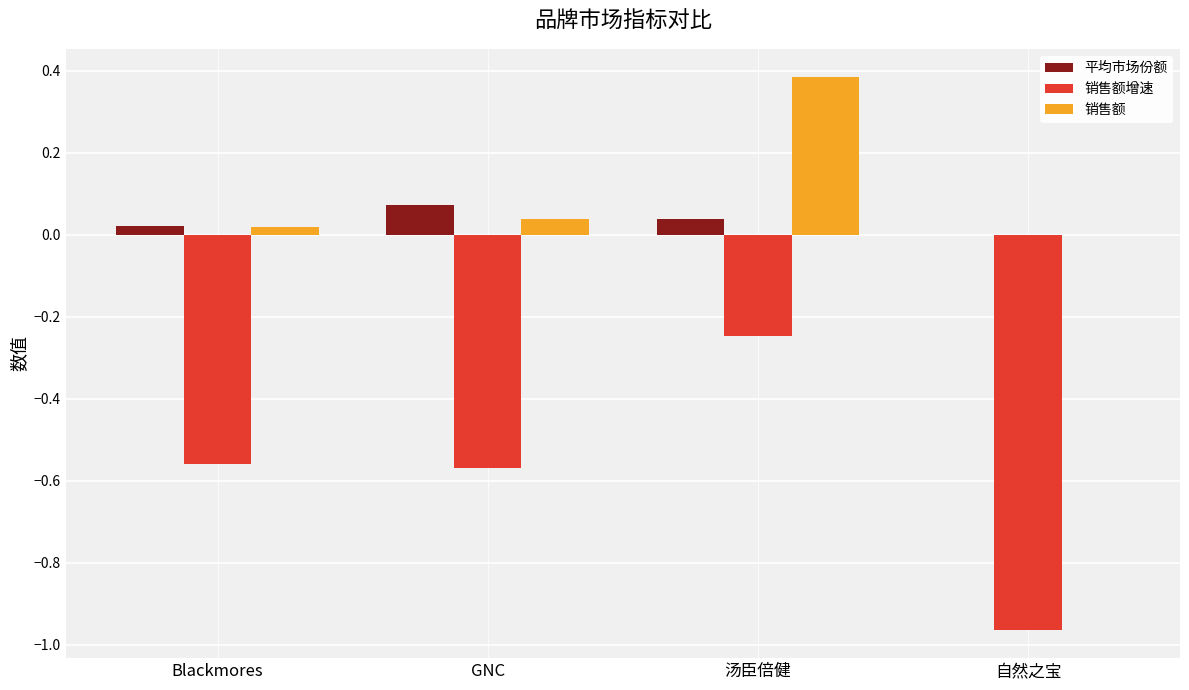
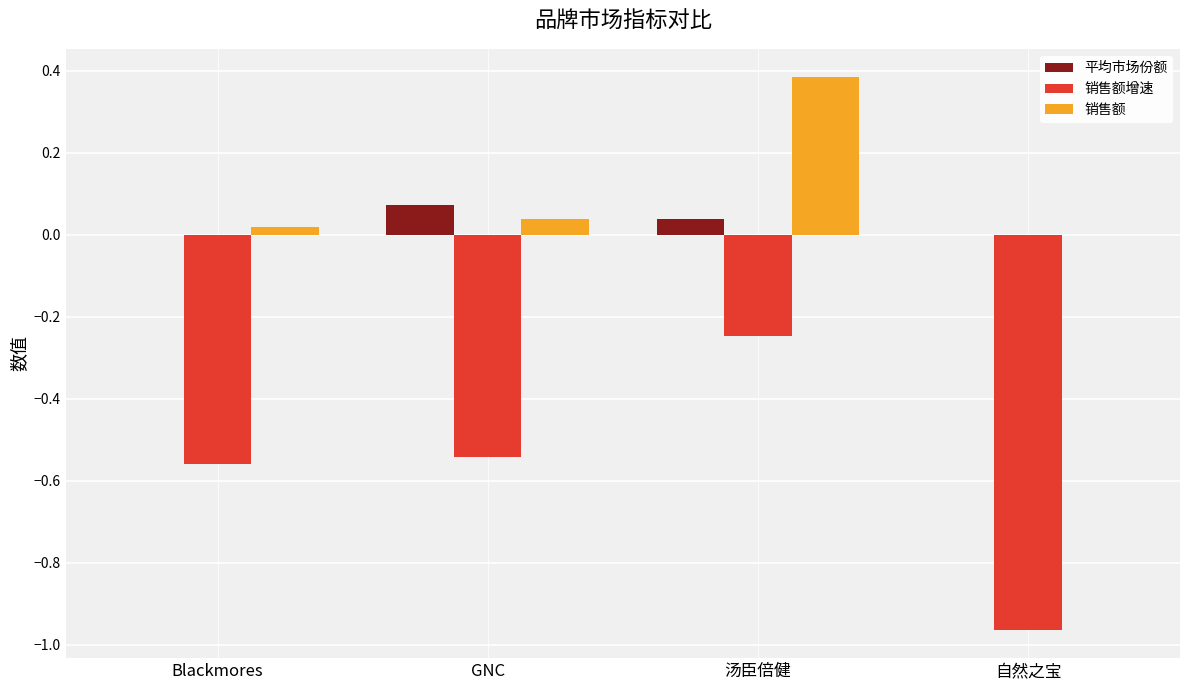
  {
    "平均市场份额": {
-     "Blackmores": 0.02,
+     "Blackmores": 0.00,
      "GNC": 0.07,
      "汤臣倍健": 0.04
    },
    "销售额增速": {
      "Blackmores": -0.56,
-     "GNC": -0.57,
+     "GNC": -0.54,
      "汤臣倍健": -0.25,
      "自然之宝": -0.96
    },
    "销售额": {
      "Blackmores": 0.02,
      "GNC": 0.04,
      "汤臣倍健": 0.39
    }
  }
